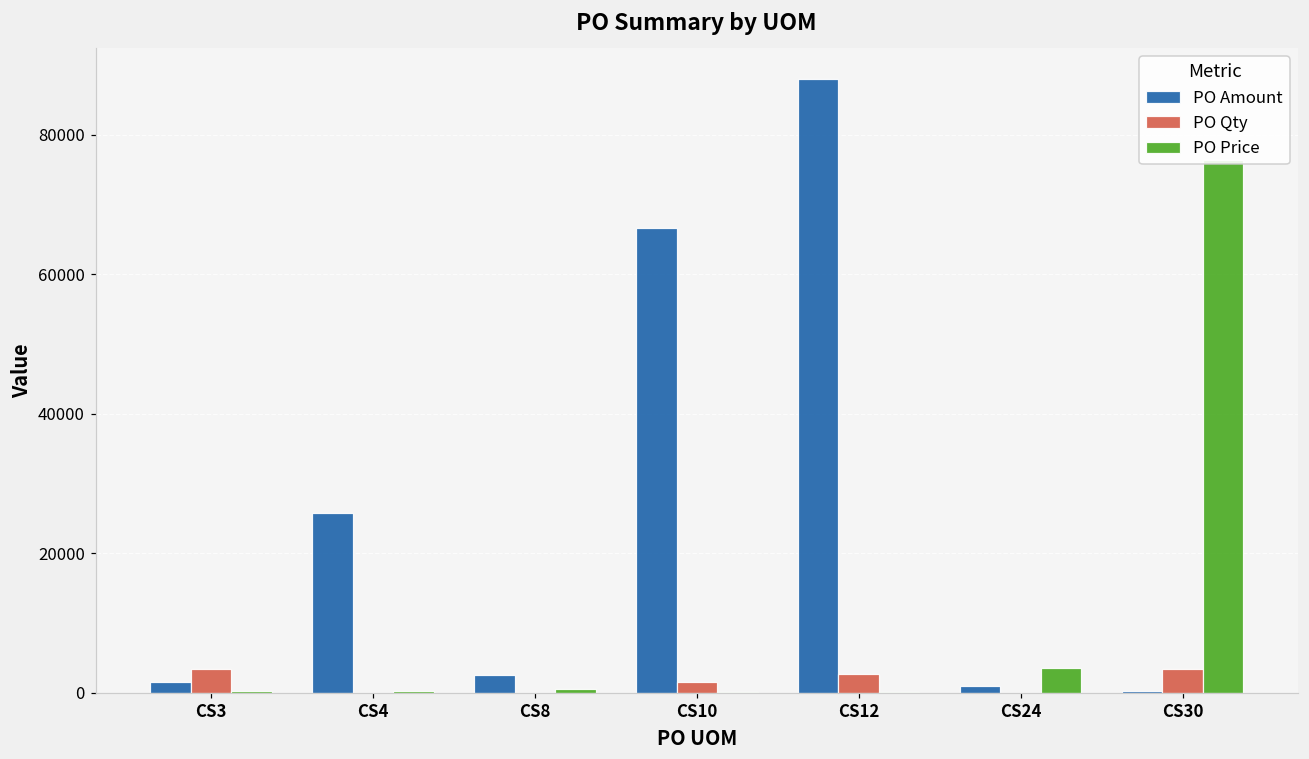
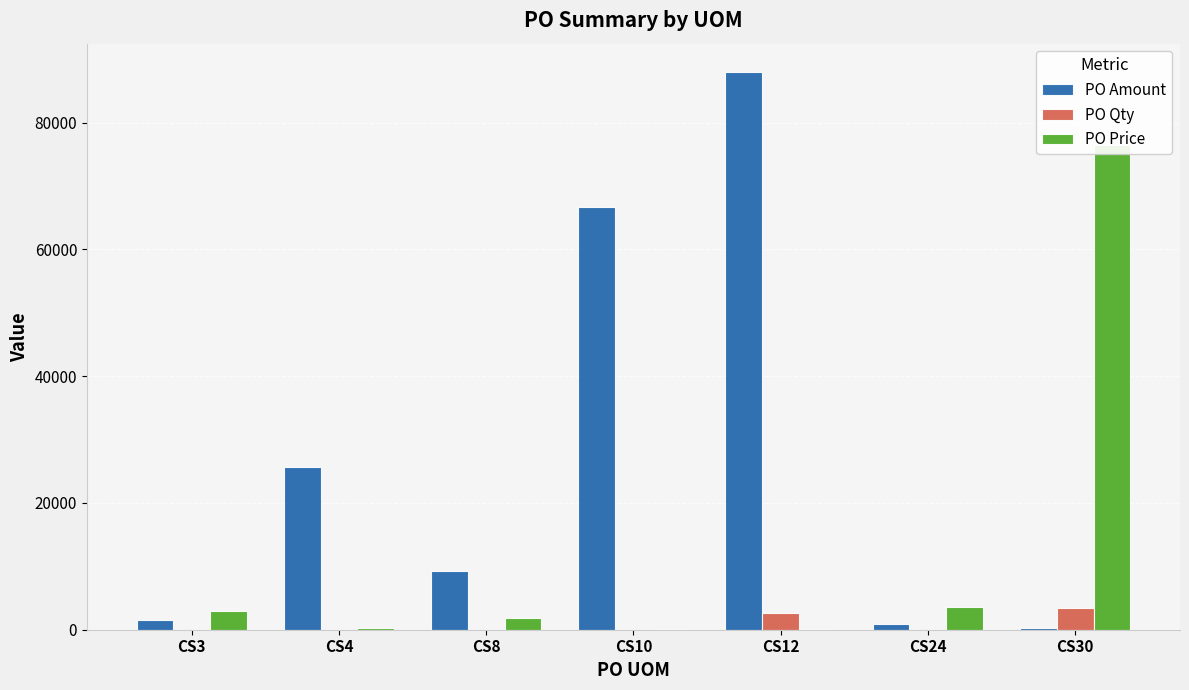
  {
    "PO Amount": {
      "CS3": 2000,
      "CS4": 26000,
-     "CS8": 3000,
+     "CS8": 9000,
      "CS10": 67000,
      "CS12": 88000,
      "CS24": 1000
    },
    "PO Qty": {
-     "CS3": 3000,
-     "CS10": 2000,
+     "CS3": 0,
+     "CS10": 0,
      "CS12": 3000,
      "CS30": 3000
    },
    "PO Price": {
-     "CS3": 0,
-     "CS8": 1000,
+     "CS3": 3000,
+     "CS8": 2000,
      "CS24": 4000
    }
  }
